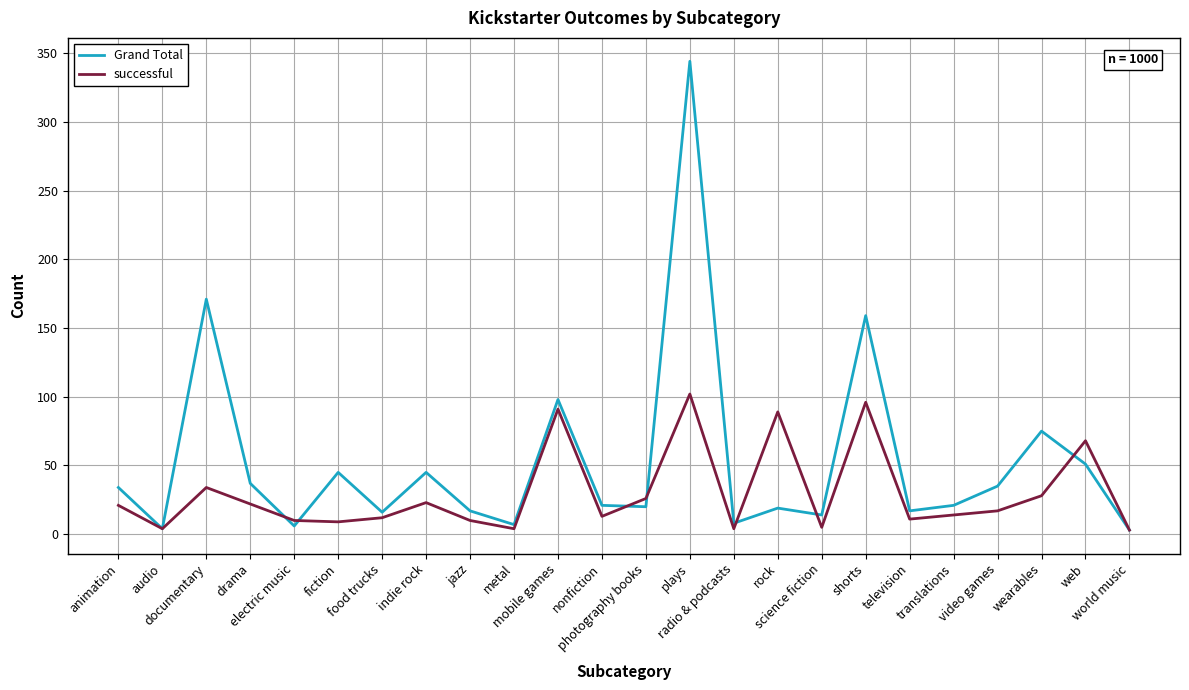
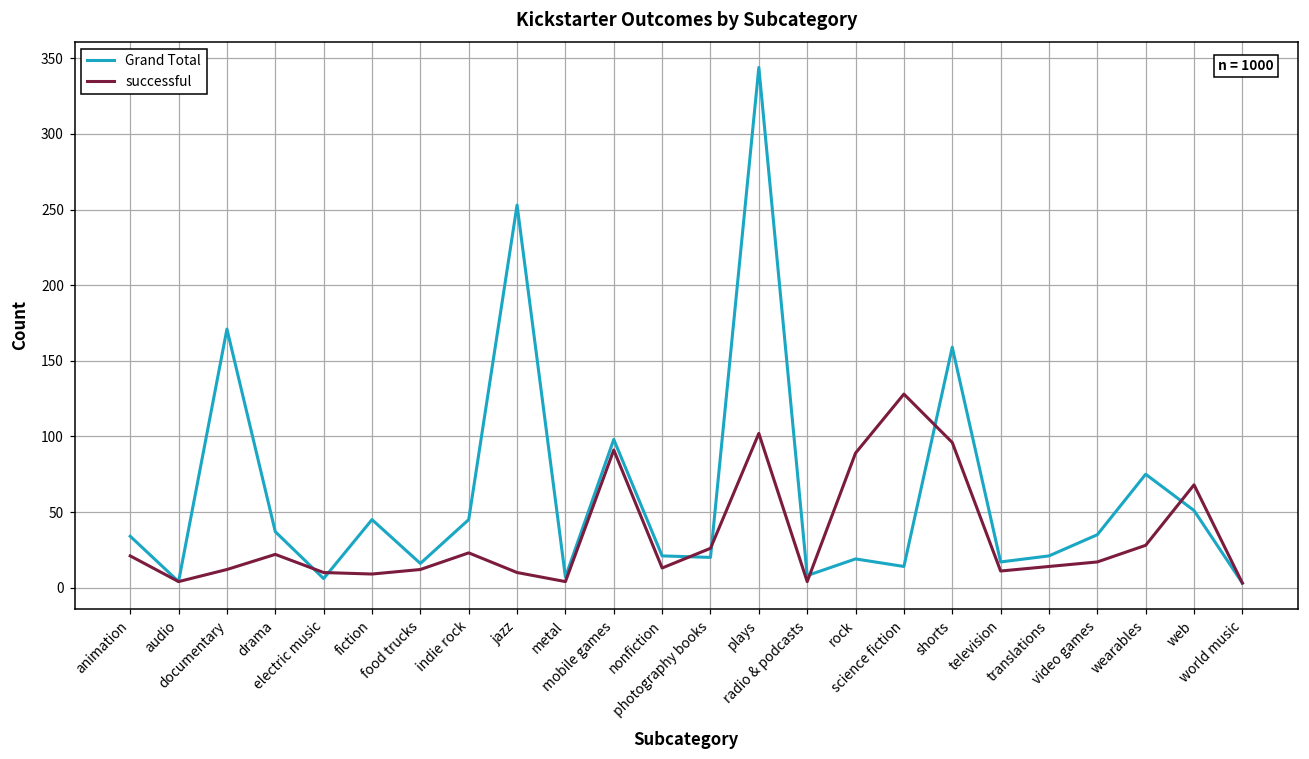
  {
    "Grand Total": {
      "animation": 34,
      "documentary": 171,
      "drama": 37,
      "electric music": 6,
      "fiction": 45,
      "food trucks": 16,
      "indie rock": 45,
-     "jazz": 17,
+     "jazz": 253,
      "metal": 7,
      "mobile games": 98,
      "nonfiction": 21,
      "photography books": 20,
      "plays": 344,
      "radio & podcasts": 8,
      "rock": 19,
      "science fiction": 14,
      "shorts": 159,
      "television": 17,
      "translations": 21,
      "video games": 35,
      "wearables": 75,
      "web": 51
    },
    "successful": {
      "animation": 21,
-     "documentary": 34,
+     "documentary": 12,
      "drama": 22,
      "electric music": 10,
      "fiction": 9,
      "food trucks": 12,
      "indie rock": 23,
      "jazz": 10,
      "metal": 4,
      "mobile games": 91,
      "nonfiction": 13,
      "photography books": 26,
      "plays": 102,
      "radio & podcasts": 4,
      "rock": 89,
-     "science fiction": 5,
+     "science fiction": 128,
      "shorts": 96,
      "television": 11,
      "translations": 14,
      "video games": 17,
      "wearables": 28,
      "web": 68
    }
  }
